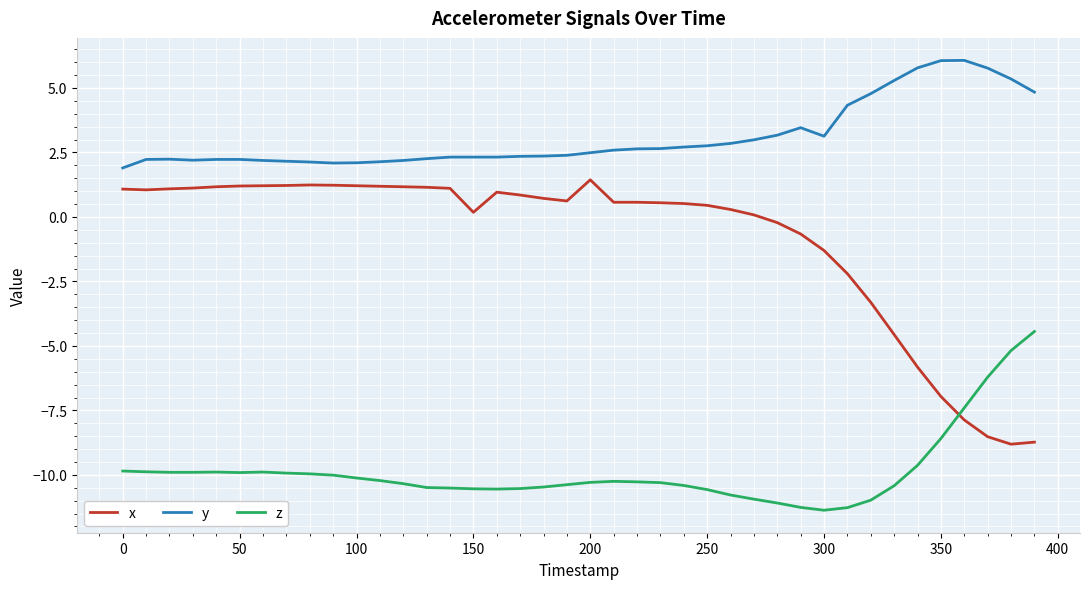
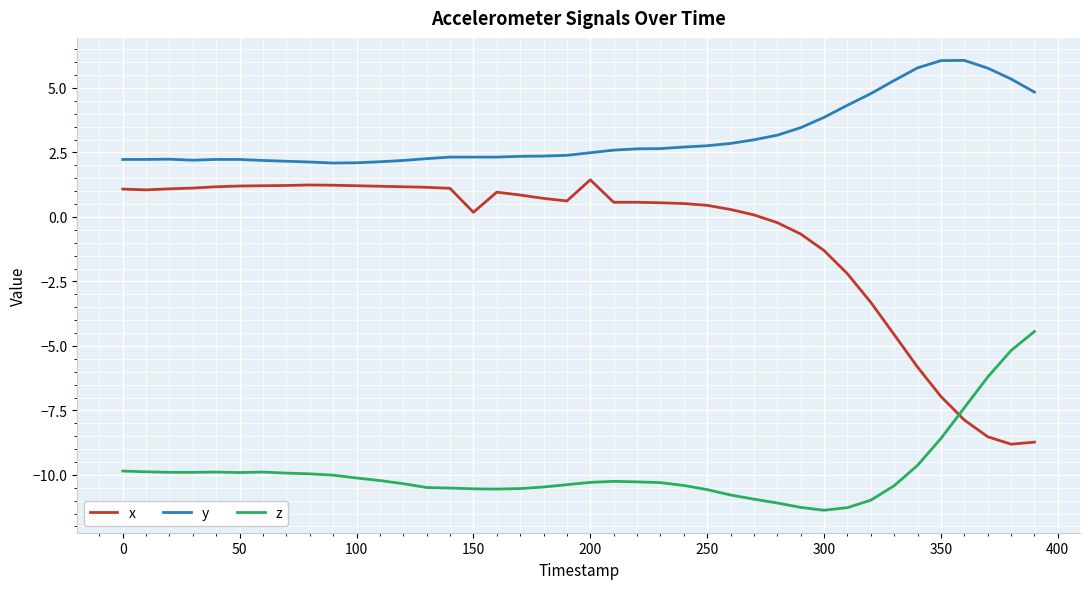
  {
    "x": {
      "0": 1.1,
      "50": 1.2,
      "100": 1.2,
      "150": 0.2,
      "200": 1.4,
      "250": 0.5,
      "300": -1.3,
      "350": -7.0
    },
    "y": {
-     "0": 1.9,
+     "0": 2.2,
      "50": 2.2,
      "100": 2.1,
      "150": 2.3,
      "200": 2.5,
      "250": 2.8,
-     "300": 3.1,
+     "300": 3.9,
      "350": 6.1
    },
    "z": {
      "0": -9.9,
      "50": -9.9,
      "100": -10.1,
      "150": -10.5,
      "200": -10.3,
      "250": -10.6,
      "300": -11.4,
      "350": -8.6
    }
  }
